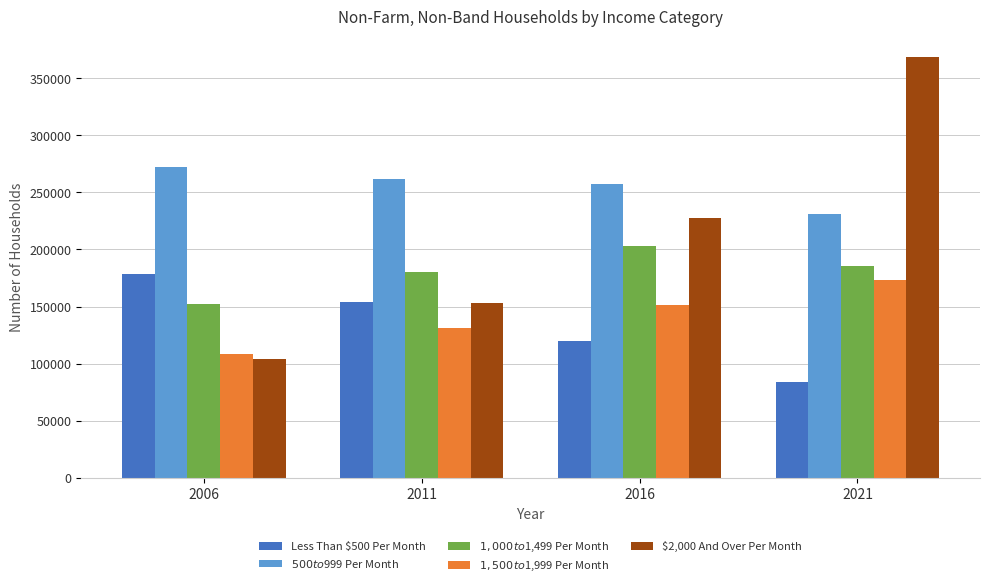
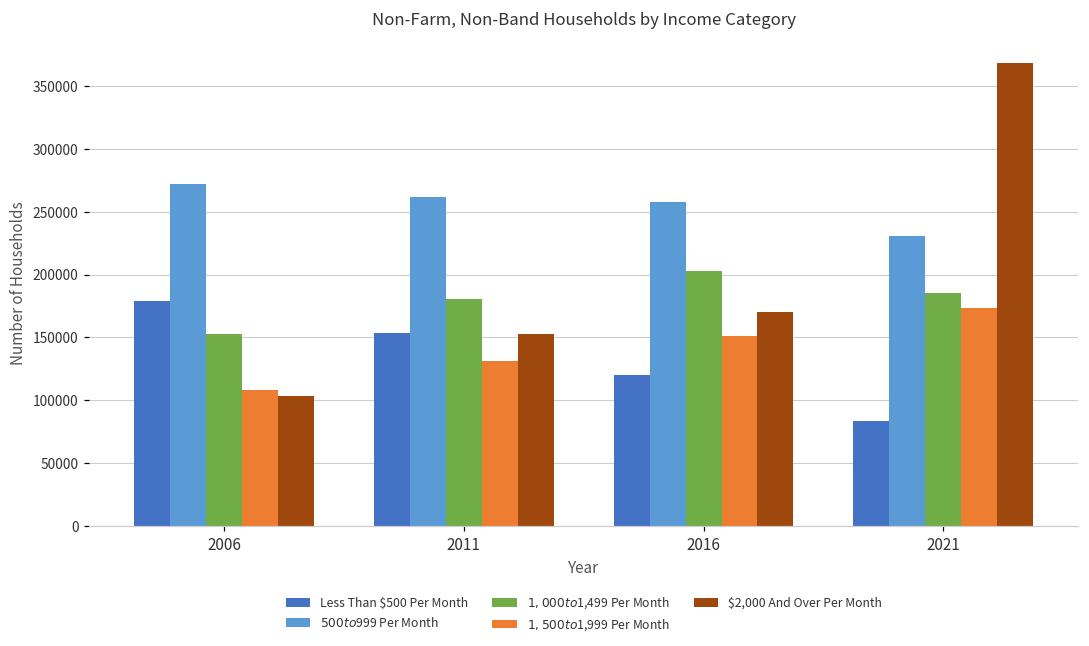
  {
    "$2,000 And Over Per Month": {
      "2006": 104000,
      "2011": 153000,
-     "2016": 227000,
+     "2016": 170000,
      "2021": 368000
    }
  }
